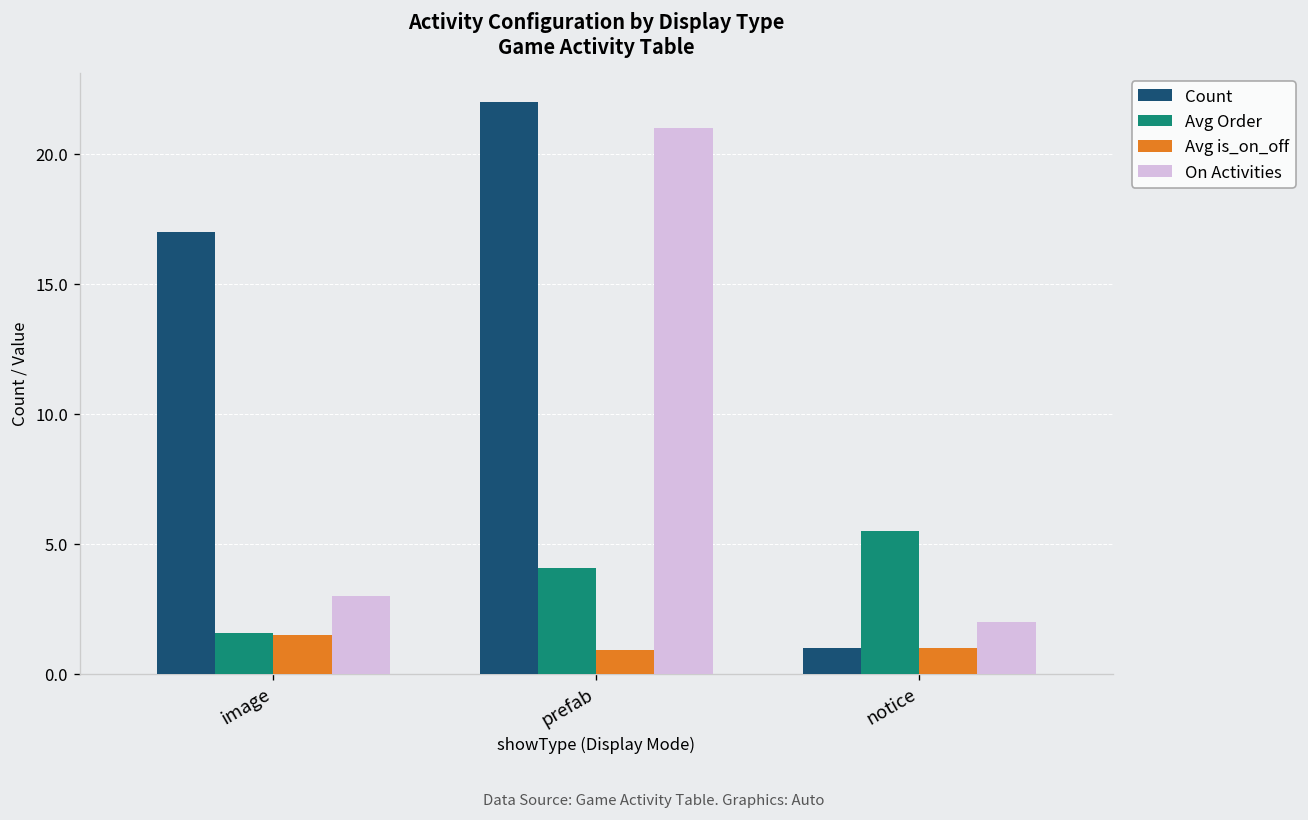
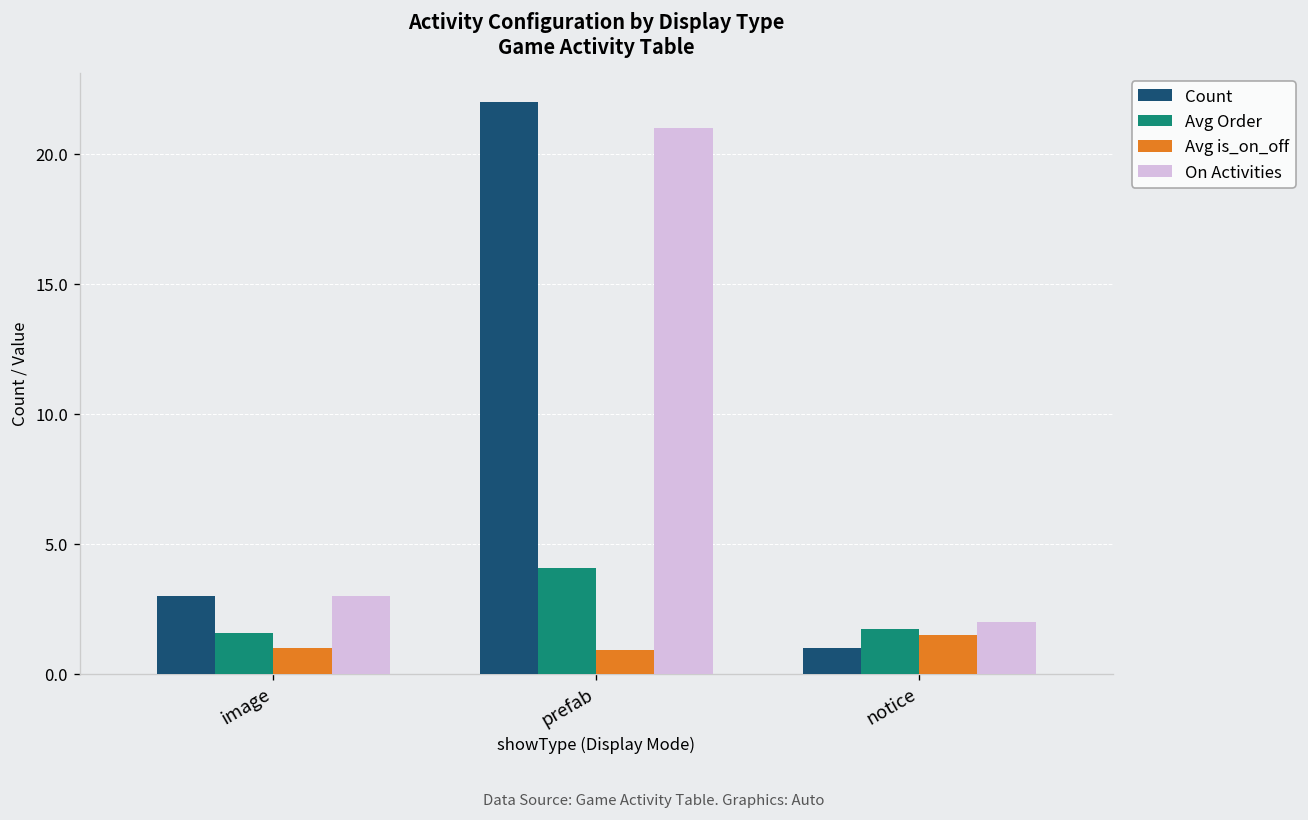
  {
    "Count": {
-     "image": 17,
+     "image": 3,
      "prefab": 22,
      "notice": 1
    },
    "Avg Order": {
      "image": 1.6,
      "prefab": 4.1,
-     "notice": 5.5
+     "notice": 1.7
    },
    "Avg is_on_off": {
-     "image": 1.5,
+     "image": 1.0,
      "prefab": 0.9,
-     "notice": 1.0
+     "notice": 1.5
    },
    "On Activities": {
      "image": 3.0,
      "prefab": 21.0,
      "notice": 2.0
    }
  }
